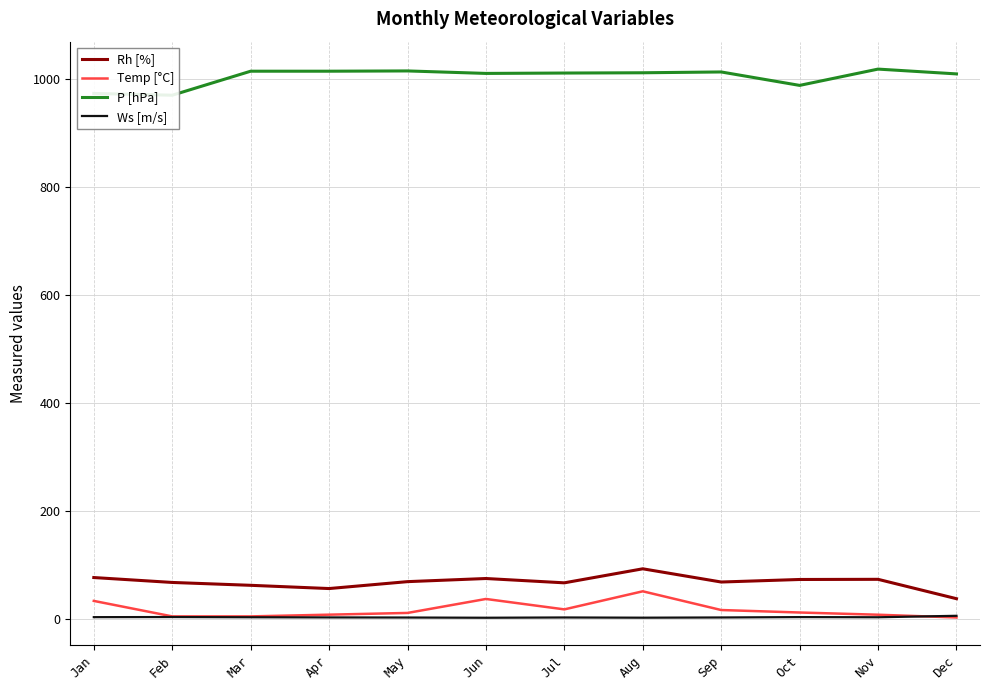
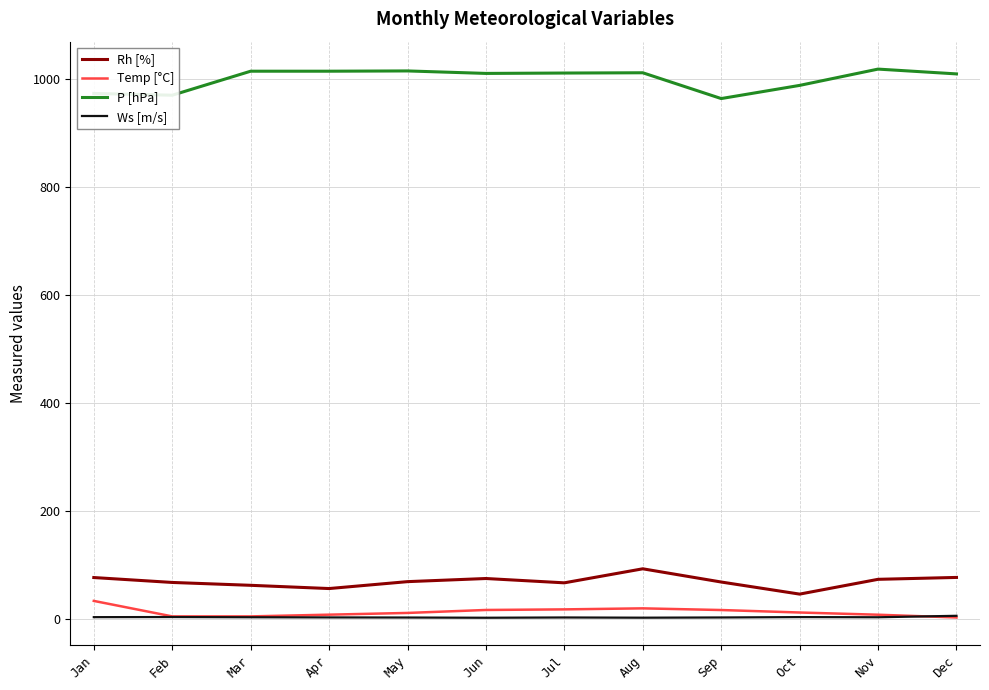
  {
    "Rh [%]": {
      "Jan": 80,
      "Feb": 70,
      "Mar": 60,
      "Apr": 60,
      "May": 70,
      "Jun": 70,
      "Jul": 70,
      "Aug": 90,
      "Sep": 70,
-     "Oct": 70,
+     "Oct": 50,
      "Nov": 70,
-     "Dec": 40
+     "Dec": 80
    },
    "Temp [°C]": {
      "Jan": 30,
      "Apr": 10,
      "May": 10,
-     "Jun": 40,
+     "Jun": 20,
      "Jul": 20,
-     "Aug": 50,
+     "Aug": 20,
      "Sep": 20,
      "Oct": 10,
      "Nov": 10
    },
    "P [hPa]": {
      "Mar": 1020,
      "Apr": 1020,
      "May": 1020,
      "Jun": 1010,
      "Jul": 1010,
      "Aug": 1010,
-     "Sep": 1010,
+     "Sep": 960,
      "Oct": 990,
      "Nov": 1020,
      "Dec": 1010
    },
    "Ws [m/s]": {
      "Jan": 0,
      "Apr": 0,
      "May": 0,
      "Jun": 0,
      "Jul": 0,
      "Aug": 0,
      "Sep": 0,
      "Oct": 0,
      "Nov": 0
    }
  }
